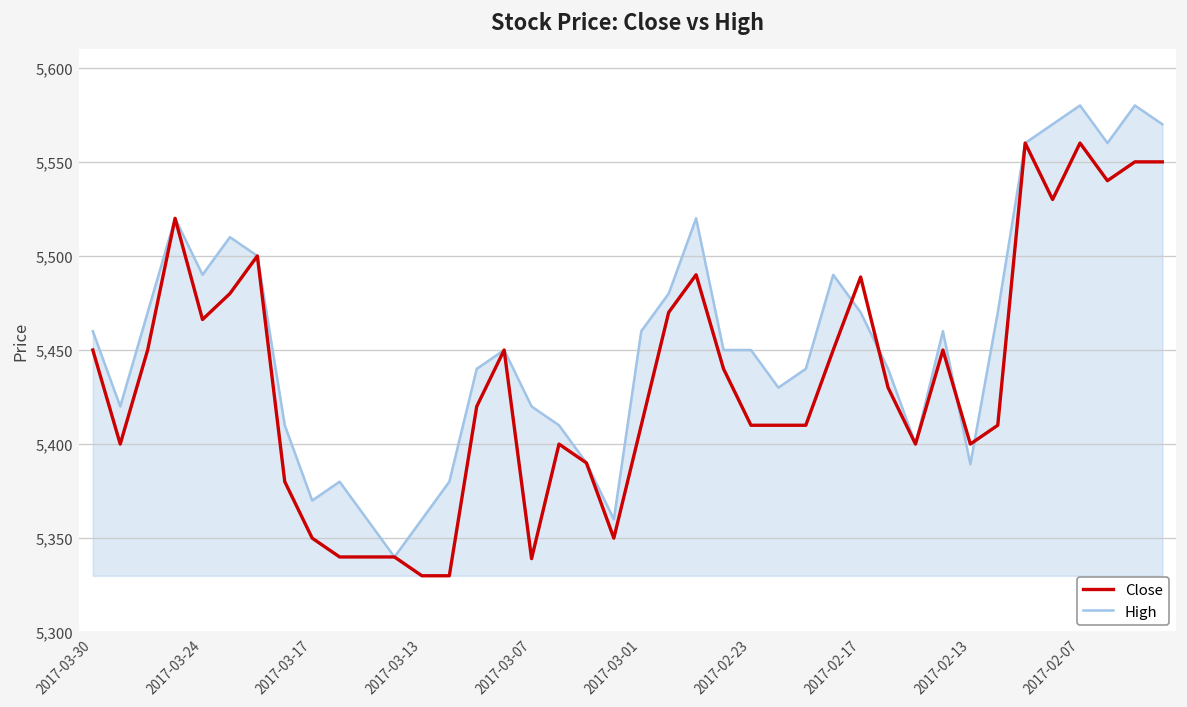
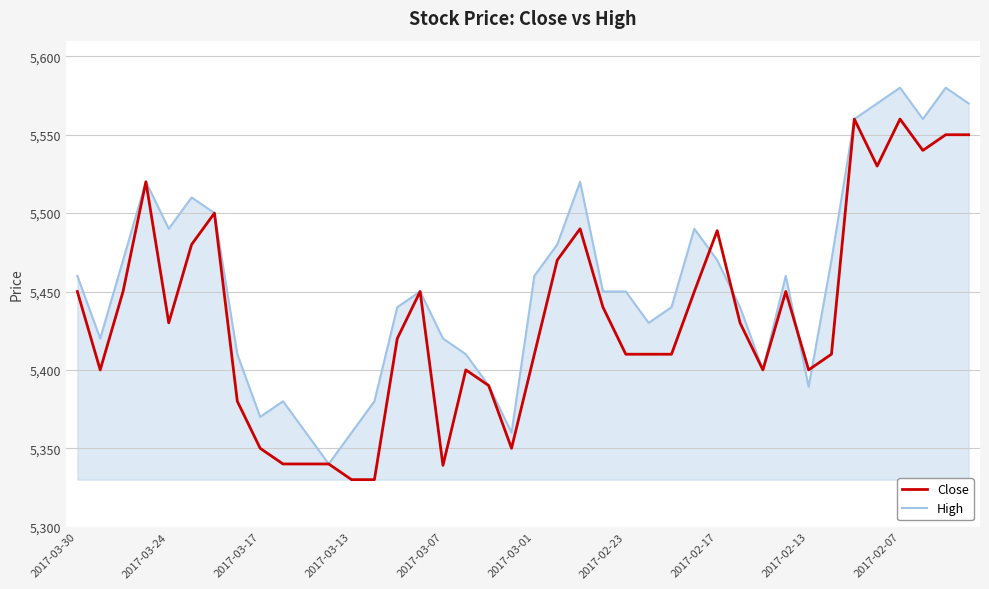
  {
    "Close": {
      "2017-03-30": "5,450",
-     "2017-03-24": "5,466",
+     "2017-03-24": "5,430",
      "2017-03-17": "5,350",
      "2017-03-13": "5,330",
      "2017-03-07": "5,339",
      "2017-03-01": "5,410",
      "2017-02-23": "5,410",
      "2017-02-17": "5,489",
      "2017-02-13": "5,400",
      "2017-02-07": "5,560"
    },
    "High": {
      "2017-03-30": "5,460",
      "2017-03-24": "5,490",
      "2017-03-17": "5,370",
      "2017-03-13": "5,360",
      "2017-03-07": "5,420",
      "2017-03-01": "5,460",
      "2017-02-23": "5,450",
      "2017-02-17": "5,470",
      "2017-02-13": "5,389",
      "2017-02-07": "5,580"
    }
  }
